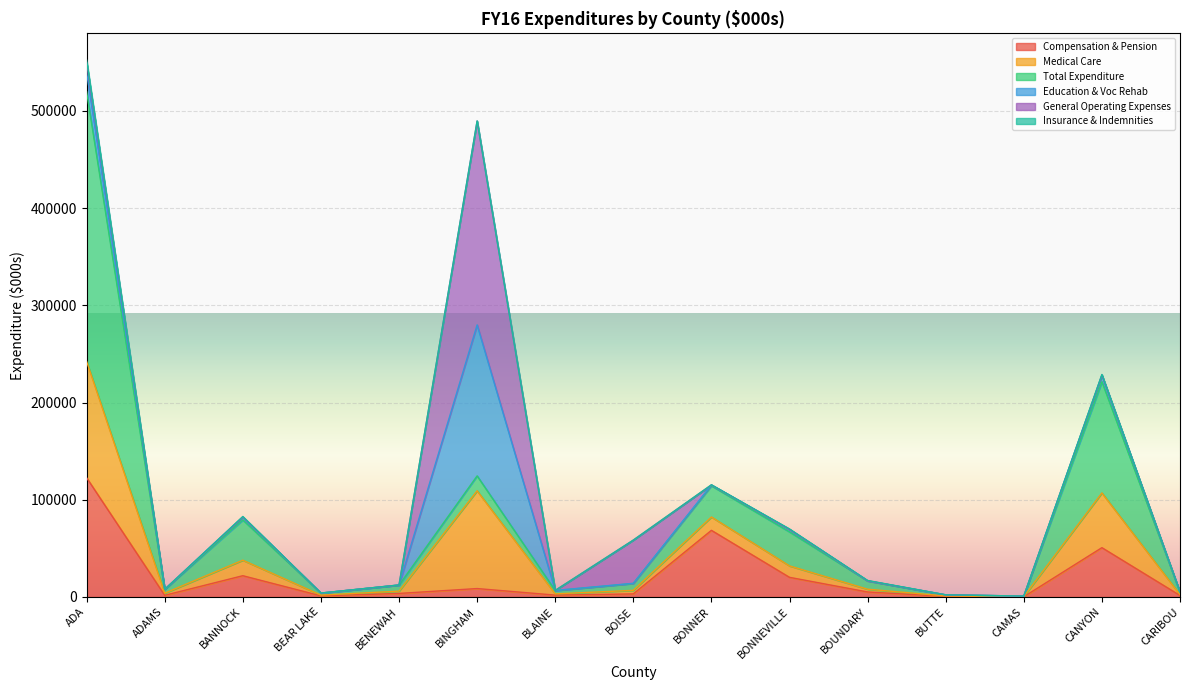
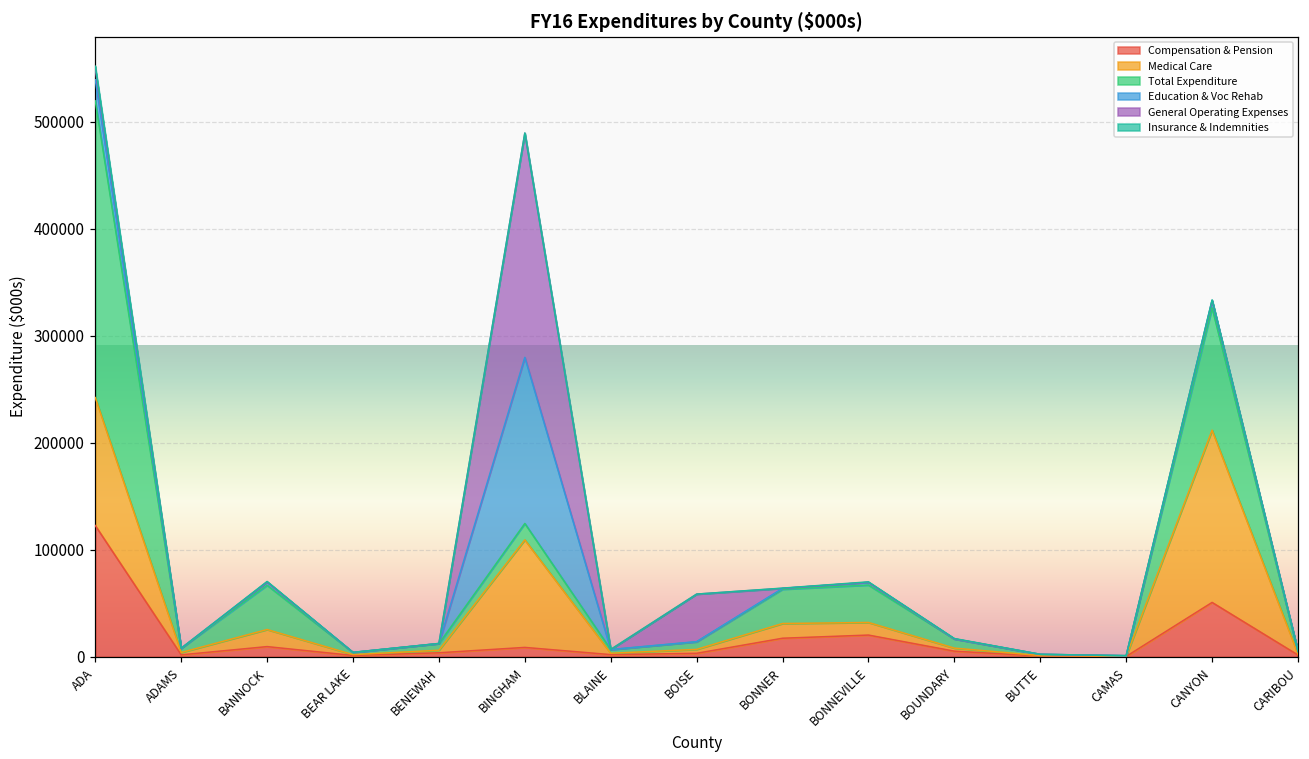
  {
    "Compensation & Pension": {
      "ADA": 120000,
-     "BANNOCK": 20000,
+     "BANNOCK": 10000,
      "BINGHAM": 10000,
      "BOISE": 0,
-     "BONNER": 70000,
+     "BONNER": 20000,
      "BONNEVILLE": 20000,
      "BOUNDARY": 10000,
      "CANYON": 50000
    },
    "Medical Care": {
      "ADA": 120000,
      "BANNOCK": 20000,
      "BINGHAM": 100000,
      "BOISE": 0,
      "BONNER": 10000,
      "BONNEVILLE": 10000,
      "BOUNDARY": 0,
-     "CANYON": 60000
+     "CANYON": 160000
    },
    "Education & Voc Rehab": {
      "ADA": 20000,
      "BINGHAM": 160000
    }
  }
